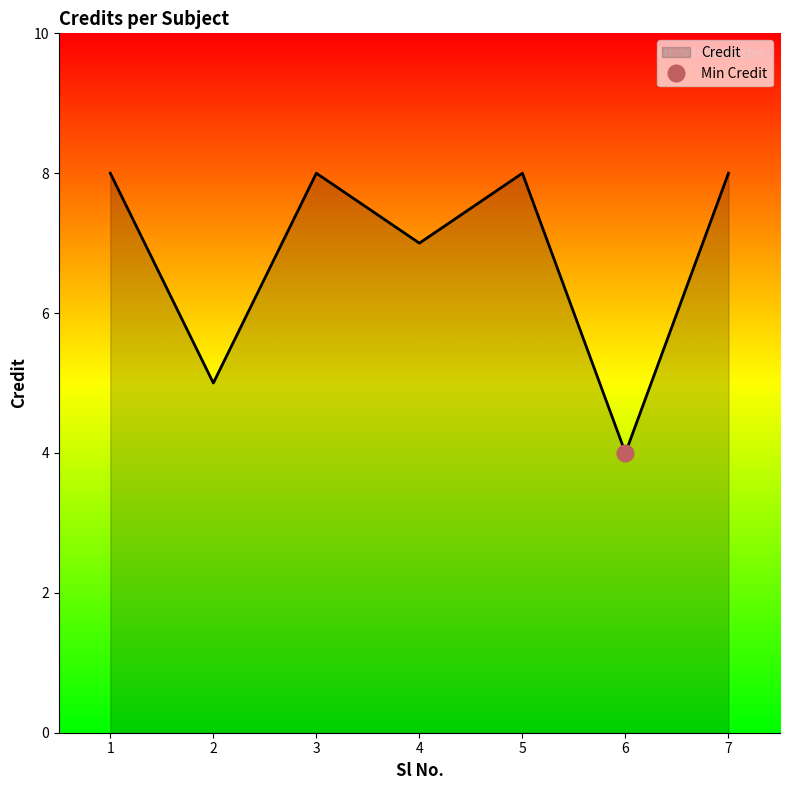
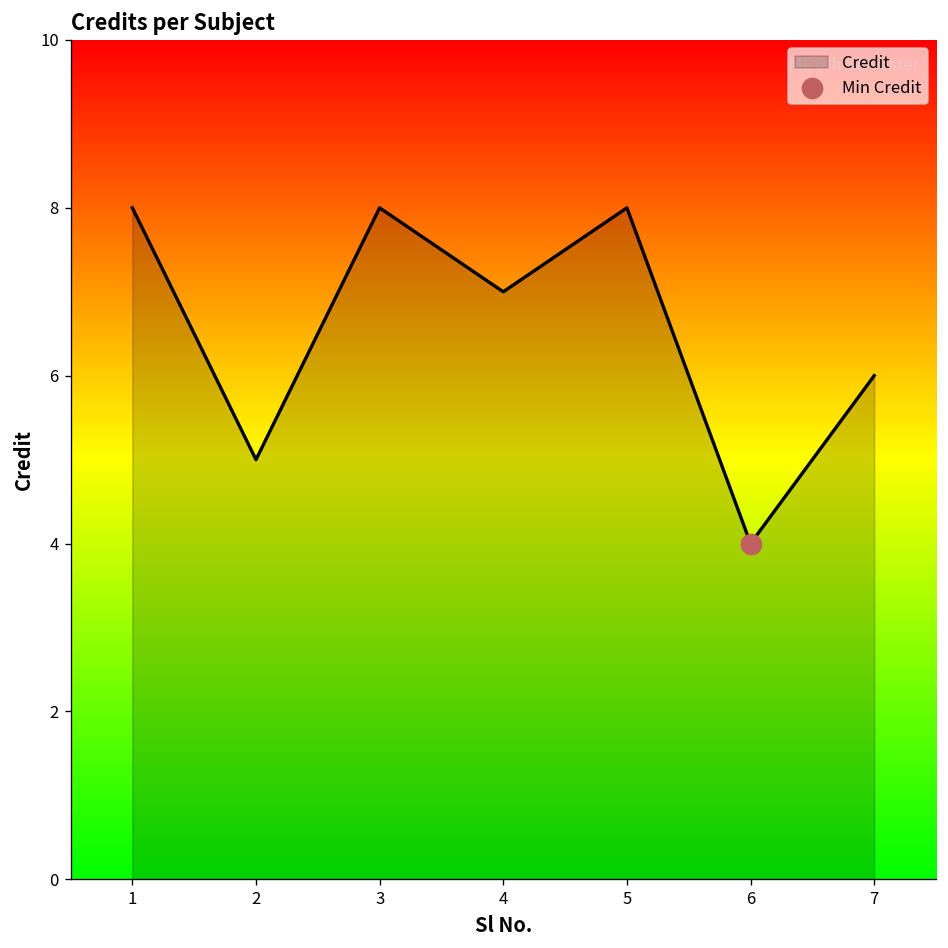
  {
    "Credit": {
      "1": 8,
      "2": 5,
      "3": 8,
      "4": 7,
      "5": 8,
-     "7": 8
+     "7": 6
    }
  }
